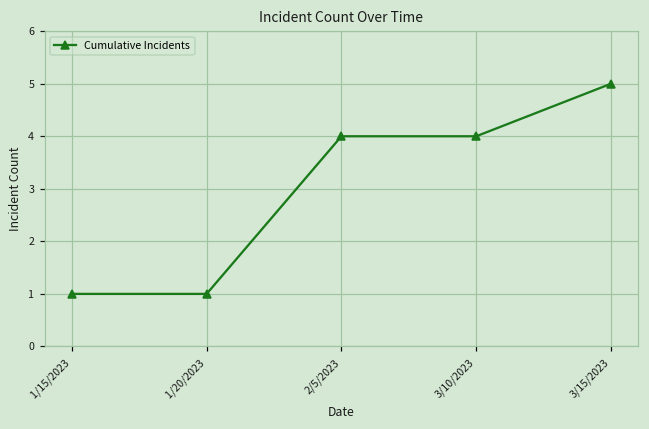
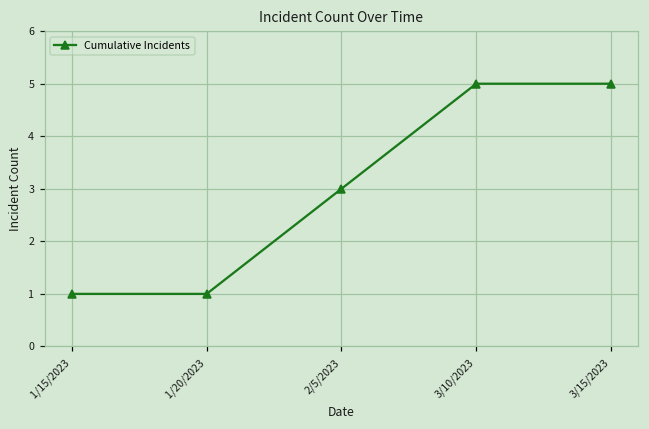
  {
    "1/15/2023": 1,
    "1/20/2023": 1,
-   "2/5/2023": 4,
-   "3/10/2023": 4,
+   "2/5/2023": 3,
+   "3/10/2023": 5,
    "3/15/2023": 5
  }
